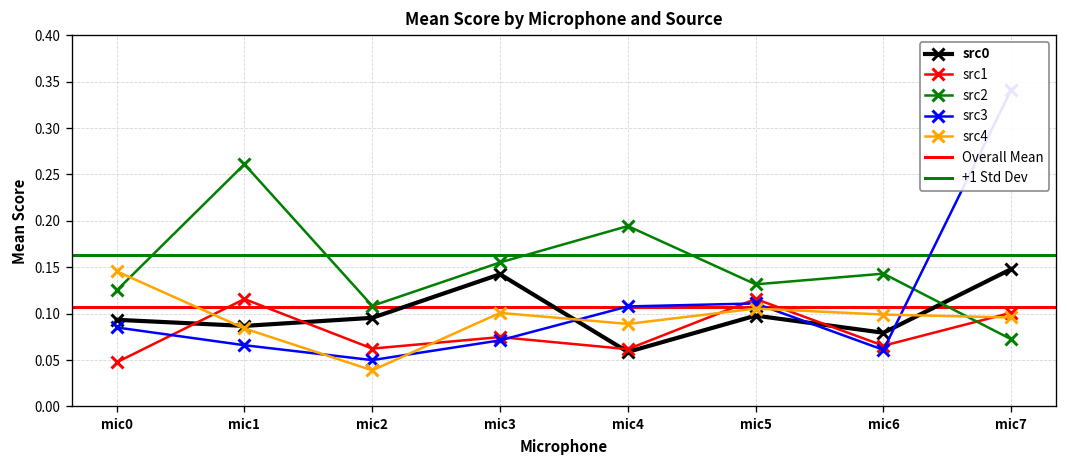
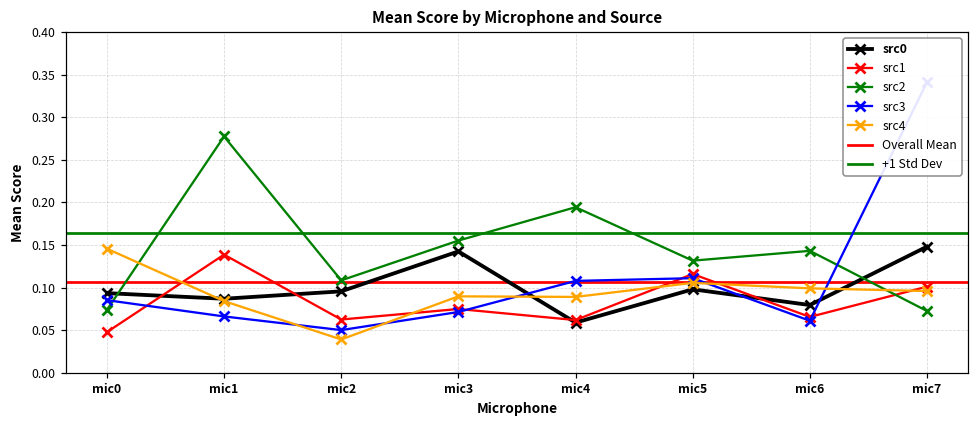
  {
    "src0": {
      "mic0": 0.09,
      "mic2": 0.10,
      "mic3": 0.14,
      "mic5": 0.10,
      "mic6": 0.08,
      "mic7": 0.15
    },
    "src1": {
      "mic0": 0.05,
-     "mic1": 0.12,
+     "mic1": 0.14,
      "mic2": 0.06,
      "mic3": 0.07,
      "mic5": 0.12,
      "mic6": 0.07,
      "mic7": 0.10
    },
    "src2": {
-     "mic0": 0.12,
-     "mic1": 0.26,
+     "mic0": 0.07,
+     "mic1": 0.28,
      "mic2": 0.11,
      "mic3": 0.16,
      "mic4": 0.19,
      "mic5": 0.13,
      "mic6": 0.14,
      "mic7": 0.07
    },
    "src3": {
      "mic0": 0.09,
      "mic1": 0.07,
      "mic2": 0.05,
      "mic3": 0.07,
      "mic4": 0.11,
      "mic5": 0.11,
      "mic6": 0.06
    },
    "src4": {
      "mic0": 0.15,
      "mic2": 0.04,
-     "mic3": 0.10,
+     "mic3": 0.09,
      "mic4": 0.09,
      "mic5": 0.11,
      "mic6": 0.10,
      "mic7": 0.10
    }
  }
